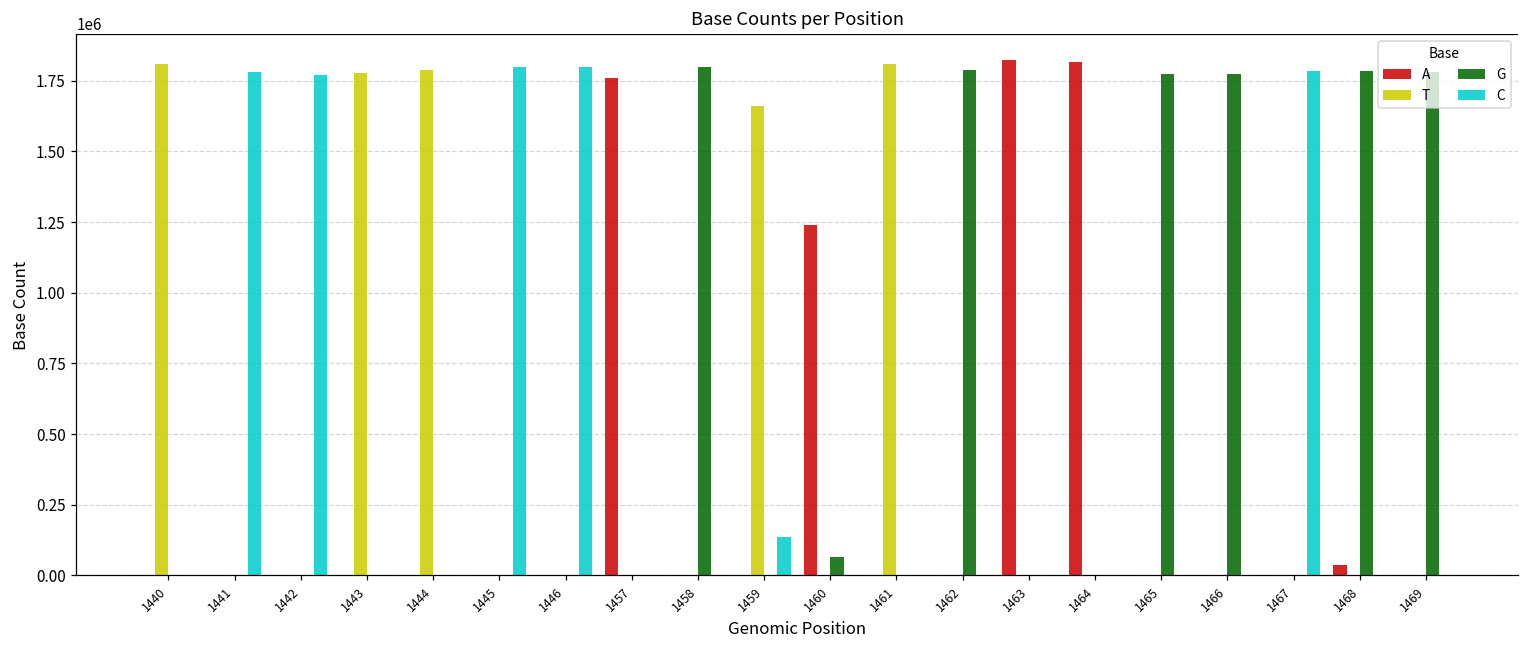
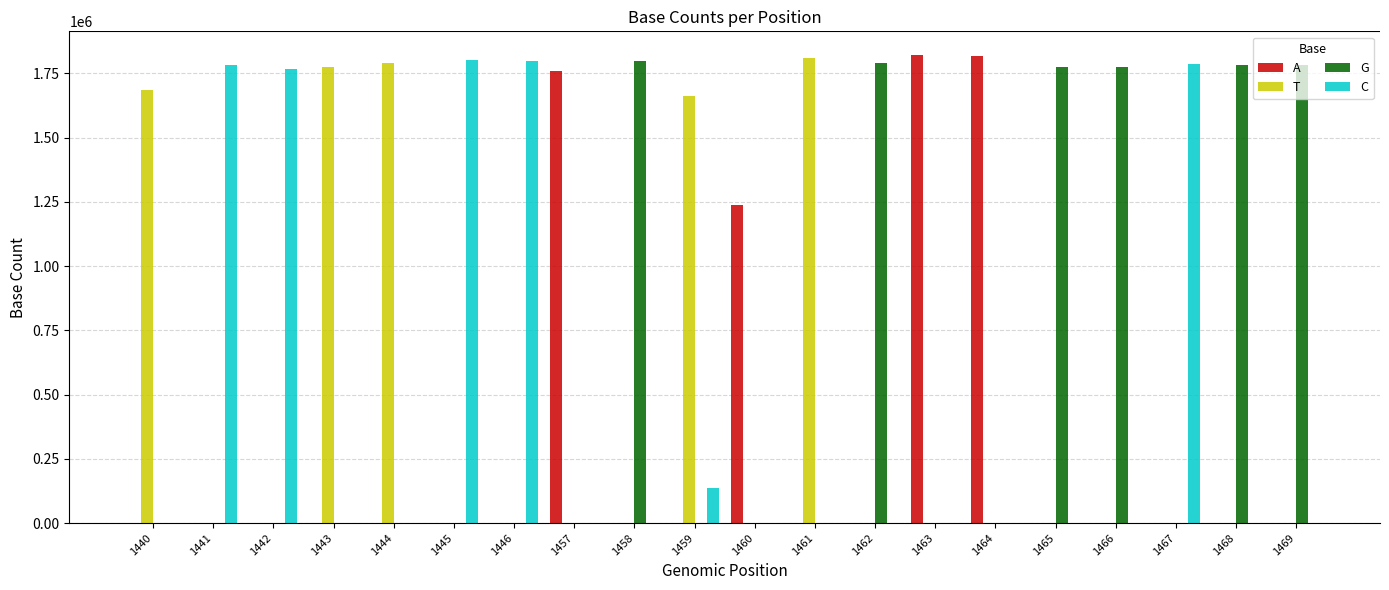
  {
    "A": {
      "1440": 0,
      "1441": 0,
      "1442": 0,
      "1443": 0,
      "1444": 0,
      "1445": 0,
      "1446": 0,
      "1457": 1760000,
      "1460": 1240000,
      "1463": 1820000,
      "1464": 1820000,
-     "1468": 40000
+     "1468": 0
    },
    "T": {
-     "1440": 1810000,
+     "1440": 1680000,
      "1441": 0,
      "1442": 0,
      "1443": 1780000,
      "1444": 1790000,
      "1445": 0,
      "1446": 0,
      "1457": 0,
      "1459": 1660000,
      "1461": 1810000
    },
    "G": {
      "1440": 0,
      "1441": 0,
      "1442": 0,
      "1443": 0,
      "1444": 0,
      "1445": 0,
      "1446": 0,
      "1457": 0,
      "1458": 1800000,
      "1459": 0,
-     "1460": 70000,
+     "1460": 0,
      "1462": 1790000,
      "1465": 1770000,
      "1466": 1770000,
      "1468": 1780000
    },
    "C": {
      "1440": 0,
      "1441": 1780000,
      "1442": 1770000,
      "1443": 0,
      "1444": 0,
      "1445": 1800000,
      "1446": 1800000,
      "1457": 0,
      "1459": 140000,
      "1460": 0,
      "1467": 1790000
    }
  }
